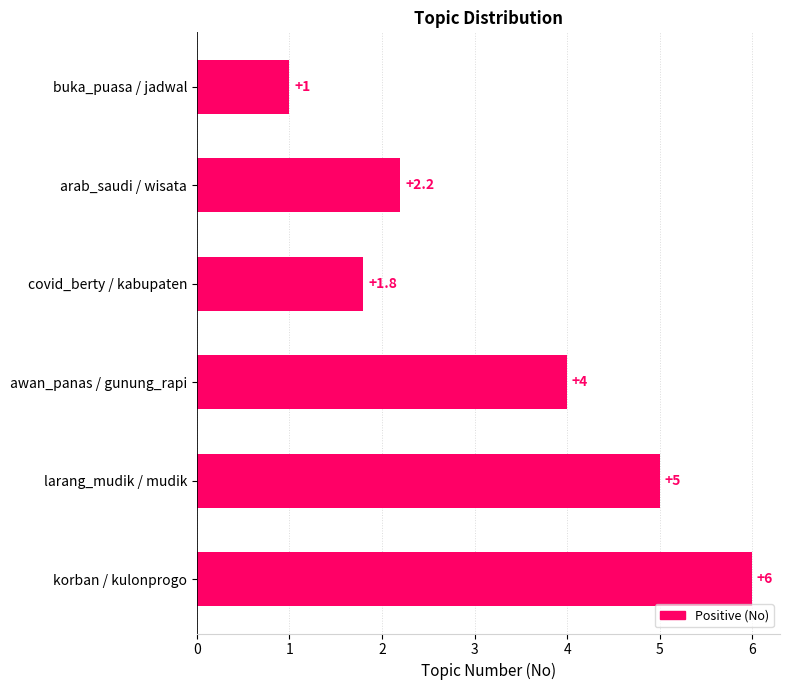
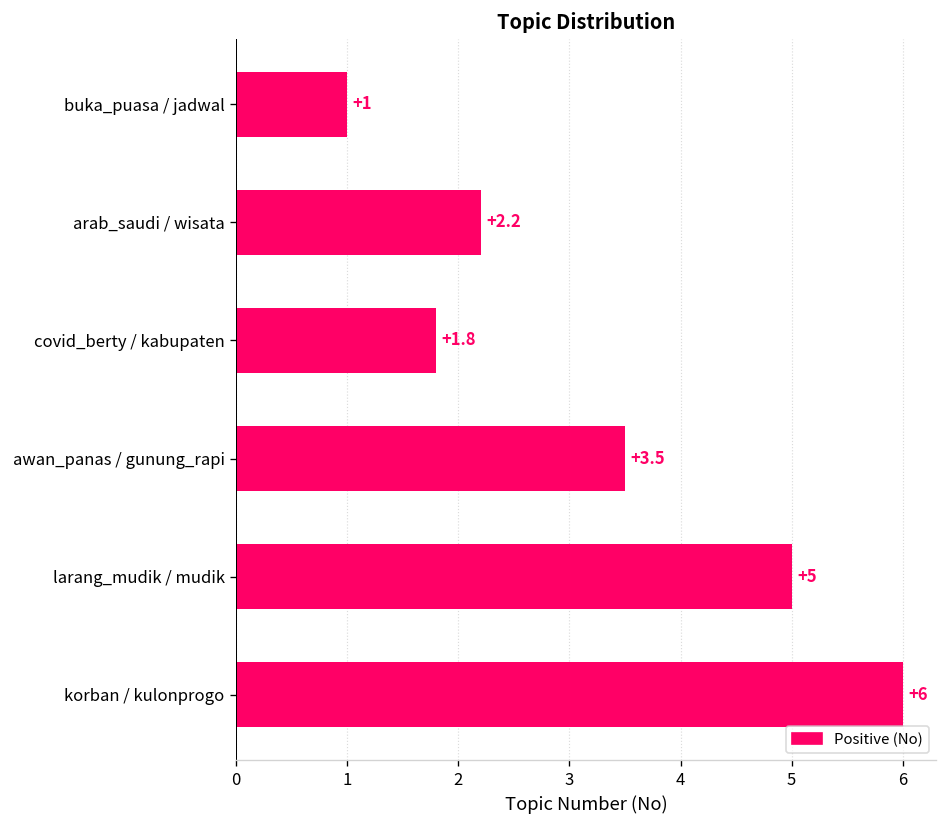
  {
    "buka_puasa / jadwal": "+1",
    "arab_saudi / wisata": "+2.2",
    "covid_berty / kabupaten": "+1.8",
-   "awan_panas / gunung_rapi": "+4",
+   "awan_panas / gunung_rapi": "+3.5",
    "larang_mudik / mudik": "+5",
    "korban / kulonprogo": "+6"
  }
